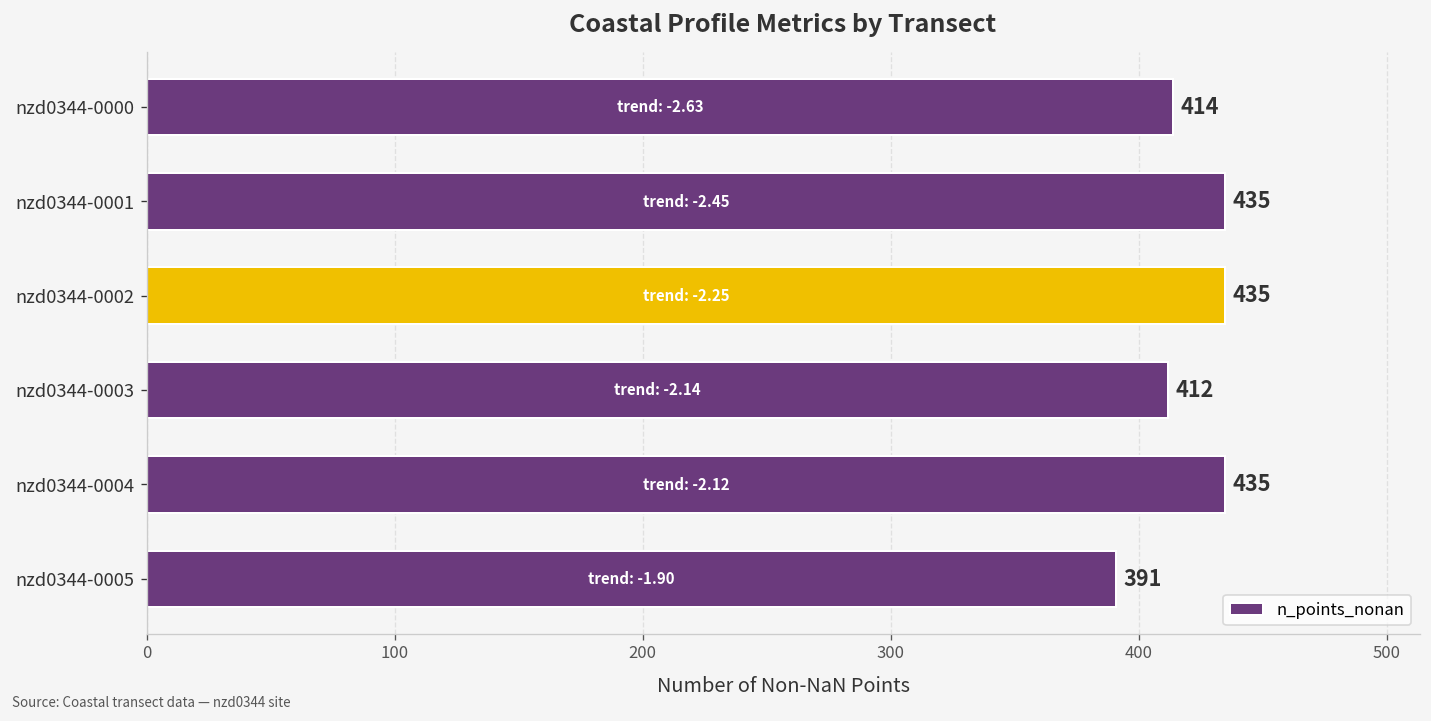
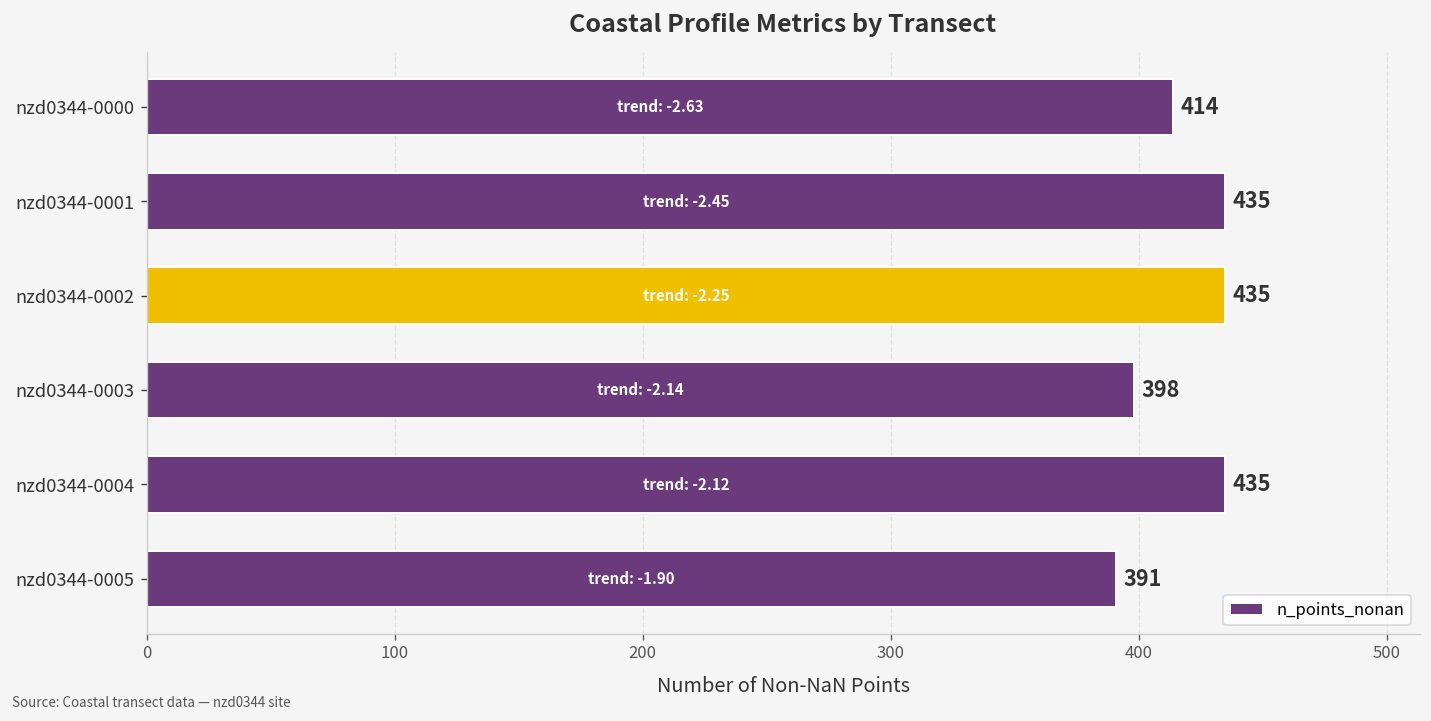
  {
    "nzd0344-0000": 414,
    "nzd0344-0001": 435,
    "nzd0344-0002": 435,
-   "nzd0344-0003": 412,
+   "nzd0344-0003": 398,
    "nzd0344-0004": 435,
    "nzd0344-0005": 391
  }
